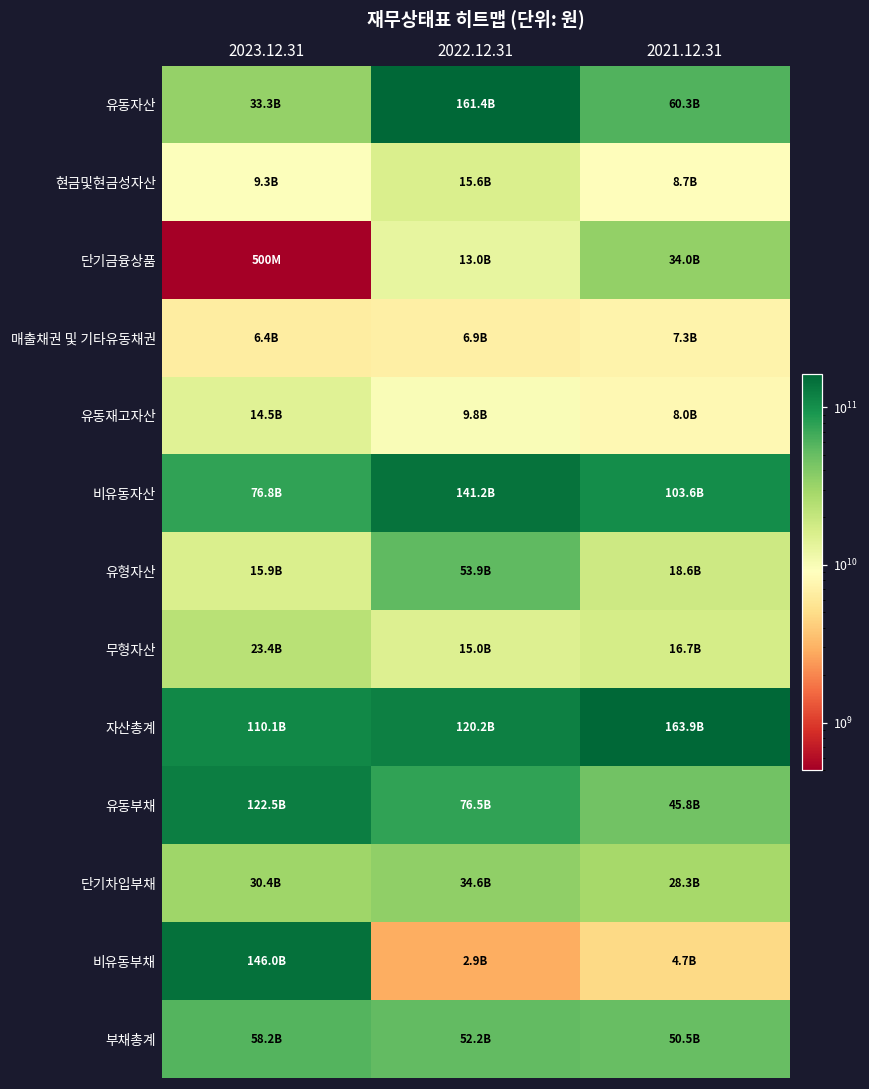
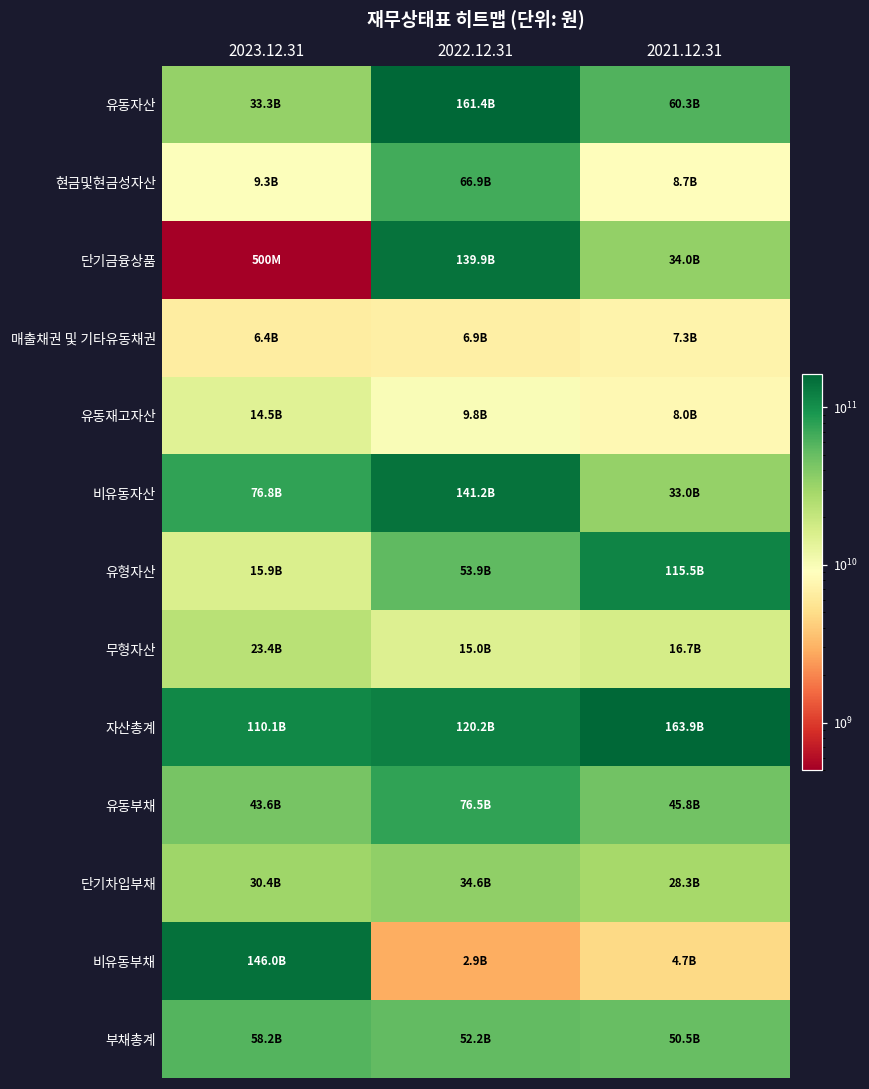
  {
    "유동자산": {
      "2023.12.31": "33.3B",
      "2022.12.31": "161.4B",
      "2021.12.31": "60.3B"
    },
    "현금및현금성자산": {
      "2023.12.31": "9.3B",
-     "2022.12.31": "15.6B",
+     "2022.12.31": "66.9B",
      "2021.12.31": "8.7B"
    },
    "단기금융상품": {
      "2023.12.31": "500M",
-     "2022.12.31": "13.0B",
+     "2022.12.31": "139.9B",
      "2021.12.31": "34.0B"
    },
    "매출채권 및 기타유동채권": {
      "2023.12.31": "6.4B",
      "2022.12.31": "6.9B",
      "2021.12.31": "7.3B"
    },
    "유동재고자산": {
      "2023.12.31": "14.5B",
      "2022.12.31": "9.8B",
      "2021.12.31": "8.0B"
    },
    "비유동자산": {
      "2023.12.31": "76.8B",
      "2022.12.31": "141.2B",
-     "2021.12.31": "103.6B"
+     "2021.12.31": "33.0B"
    },
    "유형자산": {
      "2023.12.31": "15.9B",
      "2022.12.31": "53.9B",
-     "2021.12.31": "18.6B"
+     "2021.12.31": "115.5B"
    },
    "무형자산": {
      "2023.12.31": "23.4B",
      "2022.12.31": "15.0B",
      "2021.12.31": "16.7B"
    },
    "자산총계": {
      "2023.12.31": "110.1B",
      "2022.12.31": "120.2B",
      "2021.12.31": "163.9B"
    },
    "유동부채": {
-     "2023.12.31": "122.5B",
+     "2023.12.31": "43.6B",
      "2022.12.31": "76.5B",
      "2021.12.31": "45.8B"
    },
    "단기차입부채": {
      "2023.12.31": "30.4B",
      "2022.12.31": "34.6B",
      "2021.12.31": "28.3B"
    },
    "비유동부채": {
      "2023.12.31": "146.0B",
      "2022.12.31": "2.9B",
      "2021.12.31": "4.7B"
    },
    "부채총계": {
      "2023.12.31": "58.2B",
      "2022.12.31": "52.2B",
      "2021.12.31": "50.5B"
    }
  }
